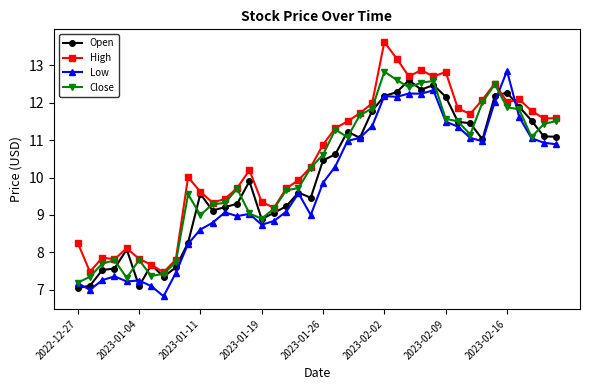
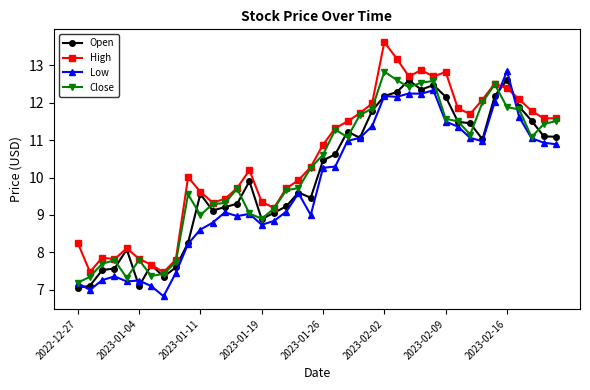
  {
    "Open": {
      "2022-12-27": 7.1,
      "2023-01-04": 7.1,
      "2023-01-26": 10.5,
      "2023-02-09": 12.2,
-     "2023-02-16": 12.3
+     "2023-02-16": 12.6
    },
    "High": {
      "2022-12-27": 8.3,
      "2023-01-19": 9.4,
      "2023-01-26": 10.9,
      "2023-02-02": 13.6,
      "2023-02-09": 12.8,
-     "2023-02-16": 12.0
+     "2023-02-16": 12.4
    },
    "Low": {
      "2023-01-04": 7.3,
      "2023-01-11": 8.6,
      "2023-01-19": 8.7,
-     "2023-01-26": 9.9,
+     "2023-01-26": 10.3,
      "2023-02-09": 11.5,
      "2023-02-16": 12.9
    },
    "Close": {
      "2023-01-11": 9.0,
      "2023-01-26": 10.6,
      "2023-02-02": 12.8,
      "2023-02-09": 11.6,
      "2023-02-16": 11.9
    }
  }
